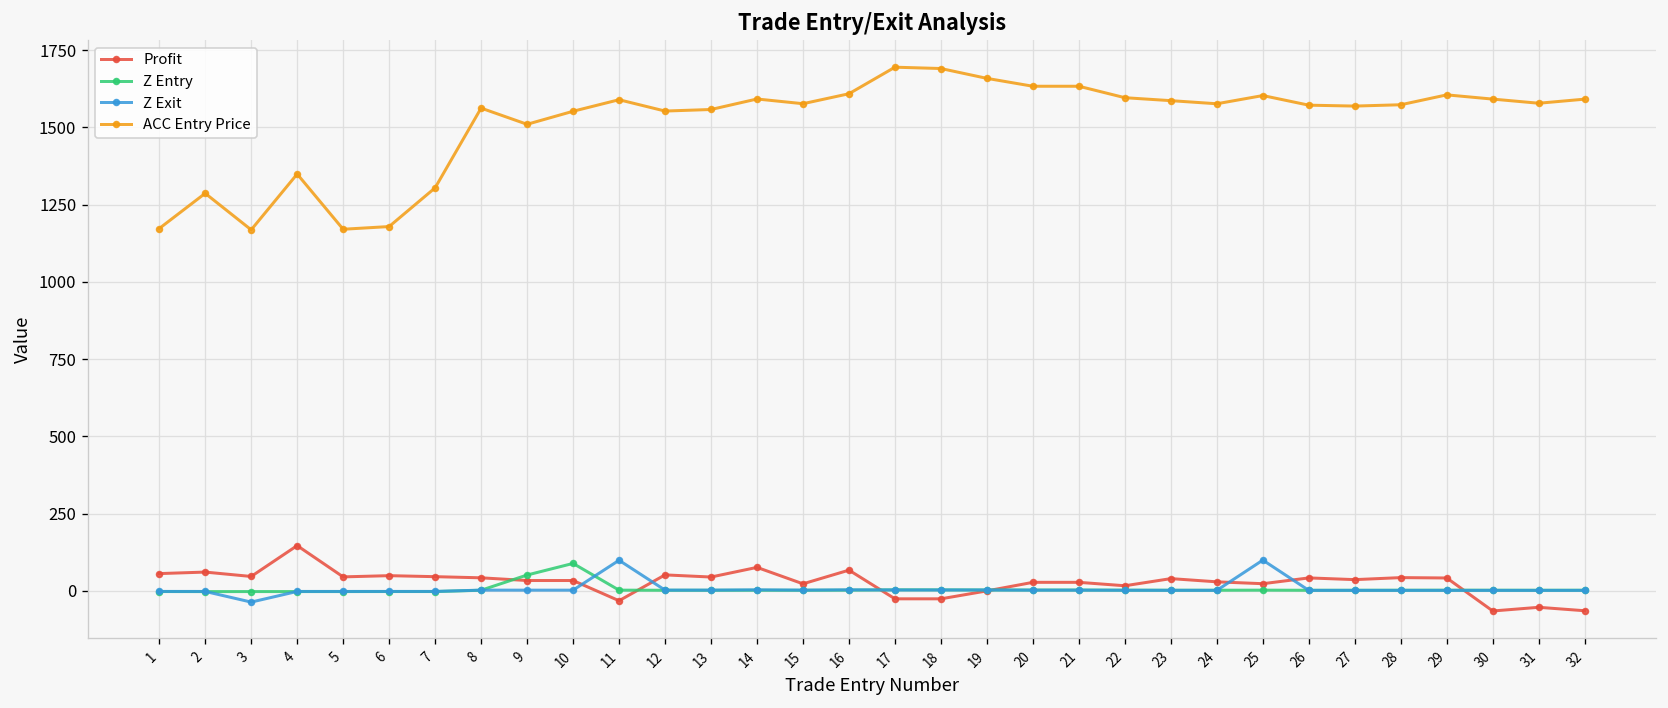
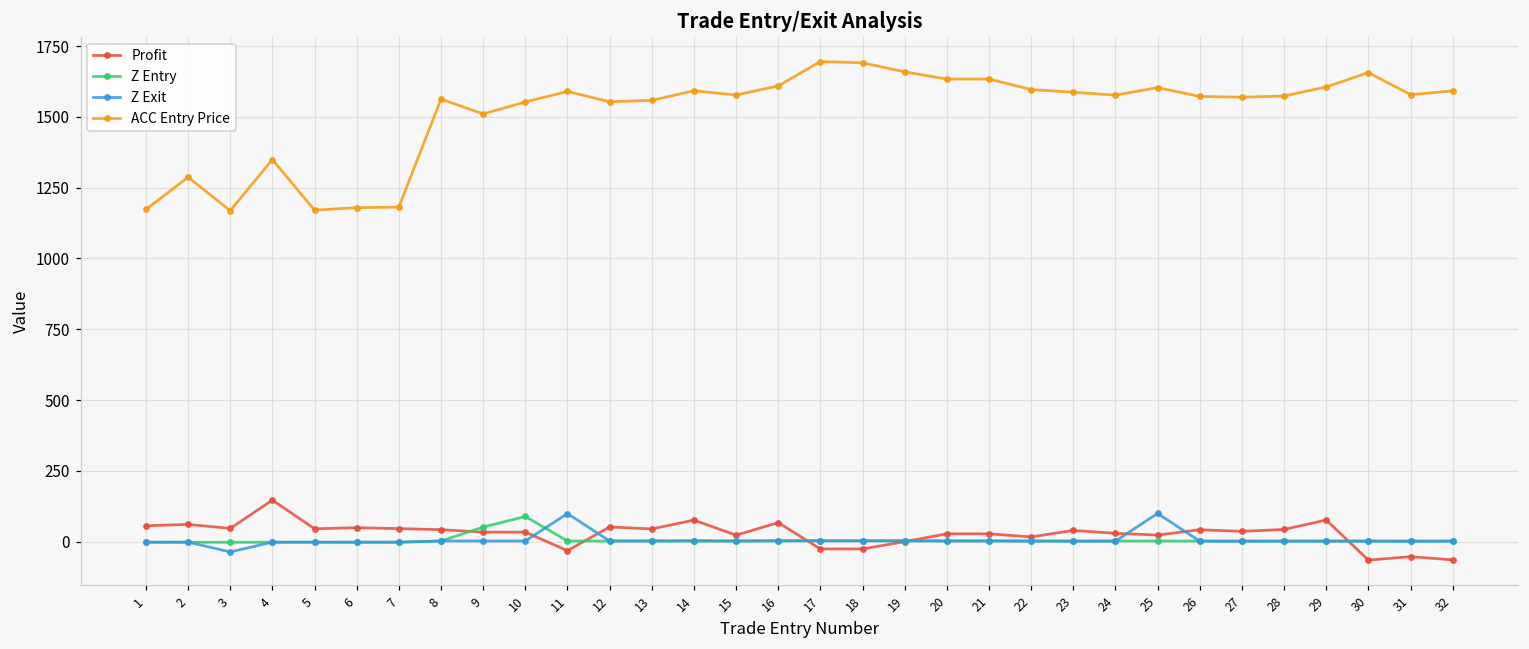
  {
    "Profit": {
      "1": 60,
      "2": 60,
      "3": 50,
      "4": 150,
      "5": 50,
      "6": 50,
      "7": 50,
      "8": 40,
      "9": 30,
      "10": 30,
      "11": -30,
      "12": 50,
      "13": 40,
      "14": 80,
      "15": 20,
      "16": 70,
      "17": -30,
      "18": -30,
      "20": 30,
      "21": 30,
      "22": 20,
      "23": 40,
      "24": 30,
      "25": 20,
      "26": 40,
      "27": 40,
      "28": 40,
-     "29": 40,
+     "29": 80,
      "30": -70,
      "31": -50,
      "32": -60
    },
    "Z Entry": {
      "3": 0,
      "9": 50,
      "10": 90,
      "11": 0,
      "25": 0
    },
    "Z Exit": {
      "3": -40,
      "9": 0,
      "10": 0,
      "11": 100,
      "25": 100
    },
    "ACC Entry Price": {
      "1": 1170,
      "2": 1290,
      "3": 1170,
      "4": 1350,
      "5": 1170,
      "6": 1180,
-     "7": 1300,
+     "7": 1180,
      "8": 1560,
      "9": 1510,
      "10": 1550,
      "11": 1590,
      "12": 1550,
      "13": 1560,
      "14": 1590,
      "15": 1580,
      "16": 1610,
      "17": 1700,
      "18": 1690,
      "19": 1660,
      "20": 1630,
      "21": 1630,
      "22": 1600,
      "23": 1590,
      "24": 1580,
      "25": 1600,
      "26": 1570,
      "27": 1570,
      "28": 1570,
      "29": 1610,
-     "30": 1590,
+     "30": 1660,
      "31": 1580,
      "32": 1590
    }
  }
